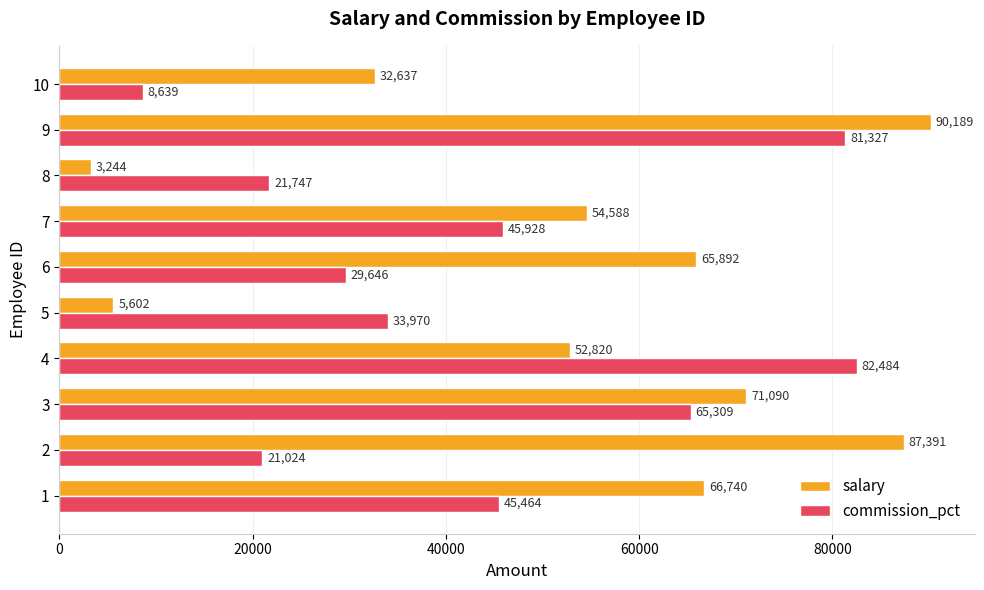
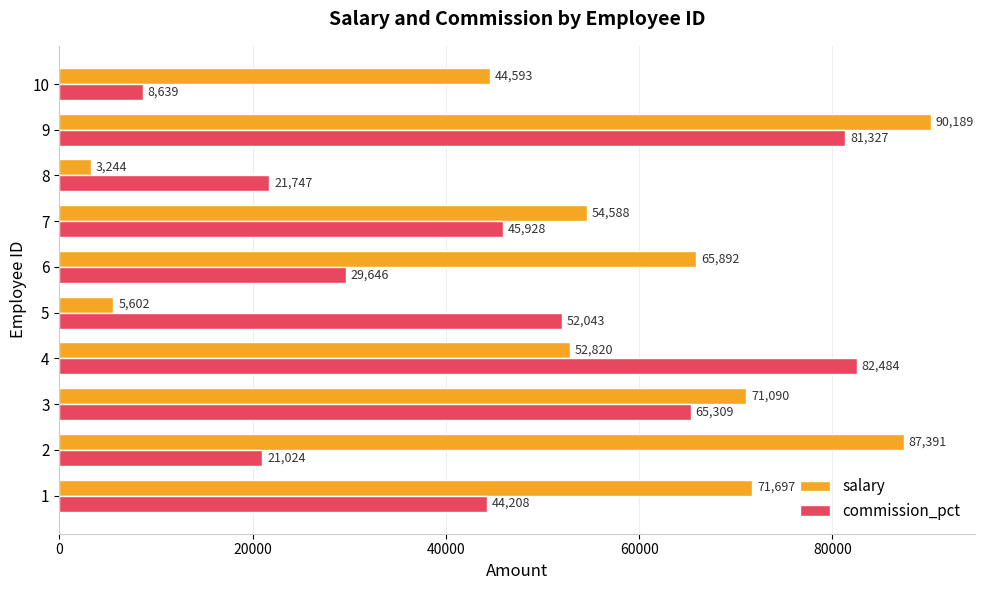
  {
    "salary": {
-     "10": "32,637",
+     "10": "44,593",
      "9": "90,189",
      "8": "3,244",
      "7": "54,588",
      "6": "65,892",
      "5": "5,602",
      "4": "52,820",
      "3": "71,090",
      "2": "87,391",
-     "1": "66,740"
+     "1": "71,697"
    },
    "commission_pct": {
      "10": "8,639",
      "9": "81,327",
      "8": "21,747",
      "7": "45,928",
      "6": "29,646",
-     "5": "33,970",
+     "5": "52,043",
      "4": "82,484",
      "3": "65,309",
      "2": "21,024",
-     "1": "45,464"
+     "1": "44,208"
    }
  }
